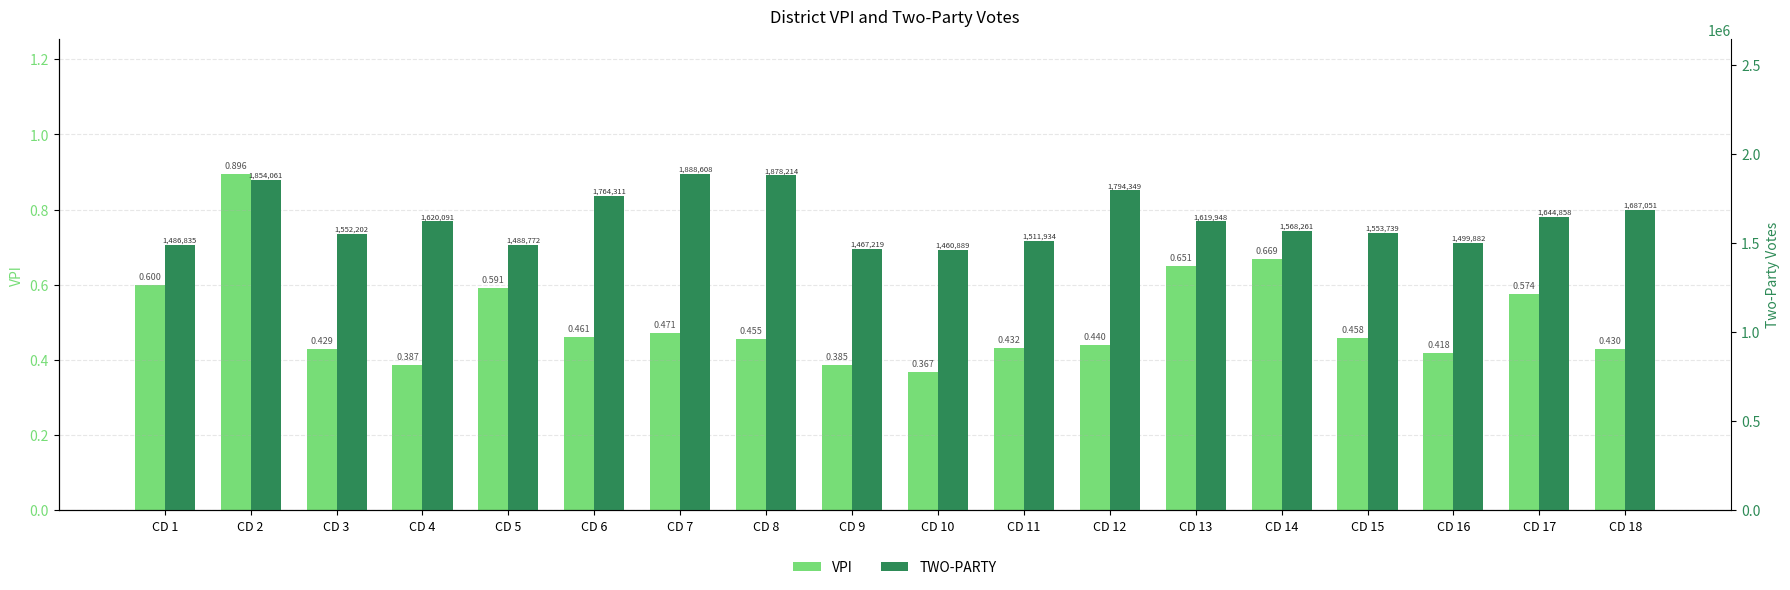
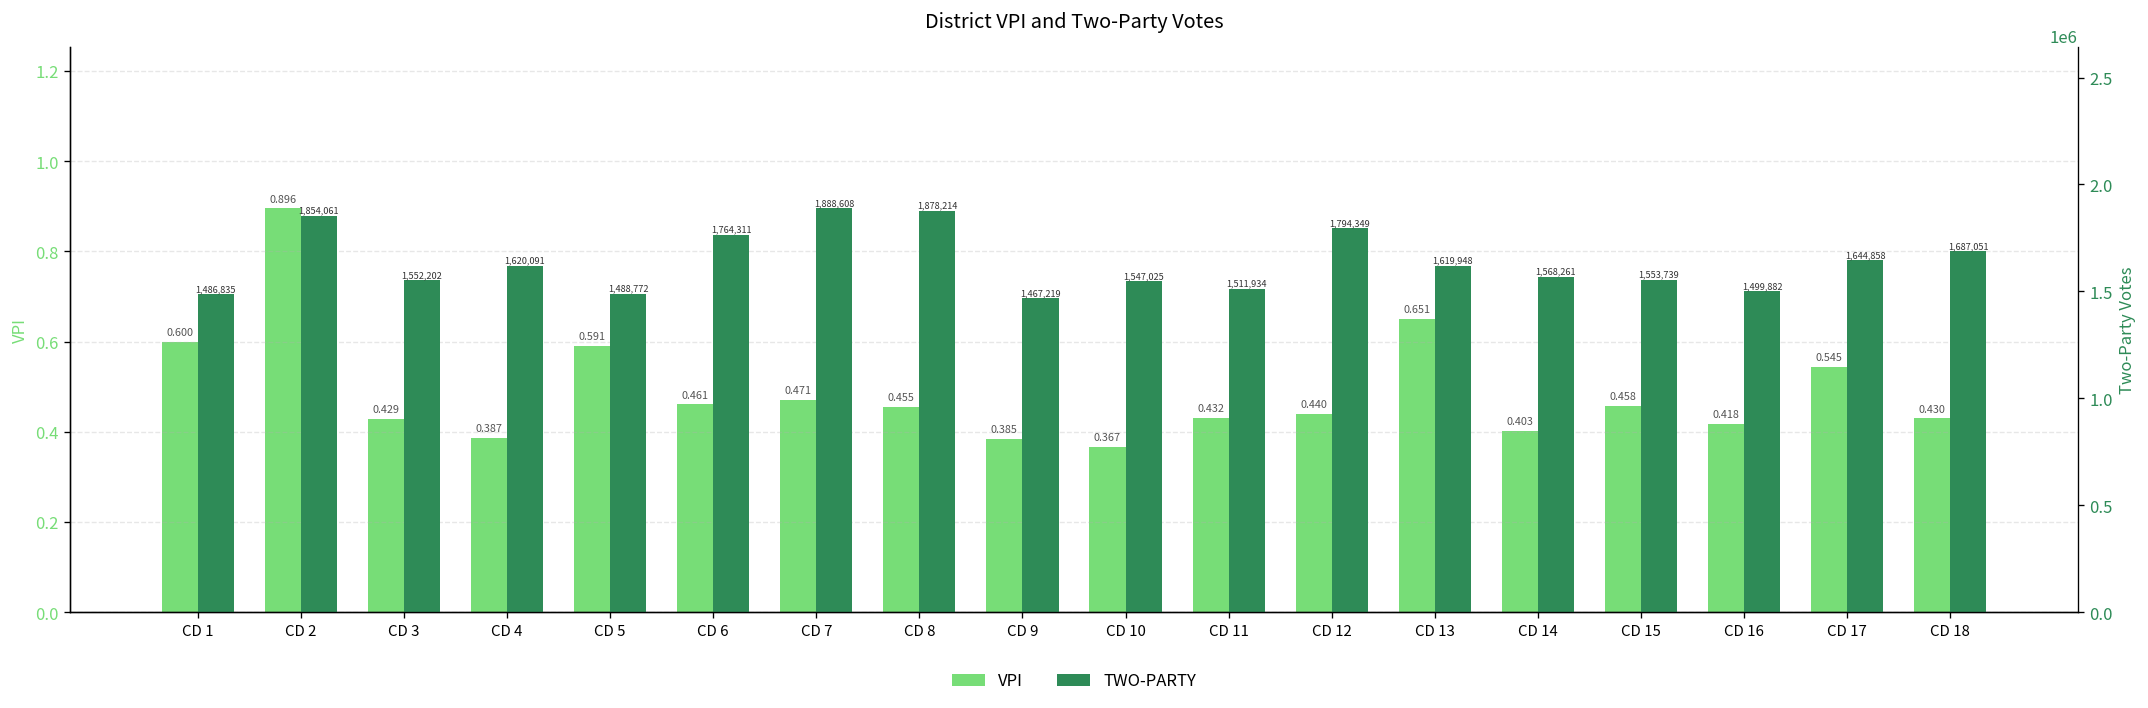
  {
    "VPI": {
      "CD 1": "0.600",
      "CD 2": "0.896",
      "CD 3": "0.429",
      "CD 4": "0.387",
      "CD 5": "0.591",
      "CD 6": "0.461",
      "CD 7": "0.471",
      "CD 8": "0.455",
      "CD 9": "0.385",
      "CD 10": "0.367",
      "CD 11": "0.432",
      "CD 12": "0.440",
      "CD 13": "0.651",
-     "CD 14": "0.669",
+     "CD 14": "0.403",
      "CD 15": "0.458",
      "CD 16": "0.418",
-     "CD 17": "0.574",
+     "CD 17": "0.545",
      "CD 18": "0.430"
    },
    "TWO-PARTY": {
      "CD 1": "1,486,835",
      "CD 2": "1,854,061",
      "CD 3": "1,552,202",
      "CD 4": "1,620,091",
      "CD 5": "1,488,772",
      "CD 6": "1,764,311",
      "CD 7": "1,888,608",
      "CD 8": "1,878,214",
      "CD 9": "1,467,219",
-     "CD 10": "1,460,889",
+     "CD 10": "1,547,025",
      "CD 11": "1,511,934",
      "CD 12": "1,794,349",
      "CD 13": "1,619,948",
      "CD 14": "1,568,261",
      "CD 15": "1,553,739",
      "CD 16": "1,499,882",
      "CD 17": "1,644,858",
      "CD 18": "1,687,051"
    }
  }
